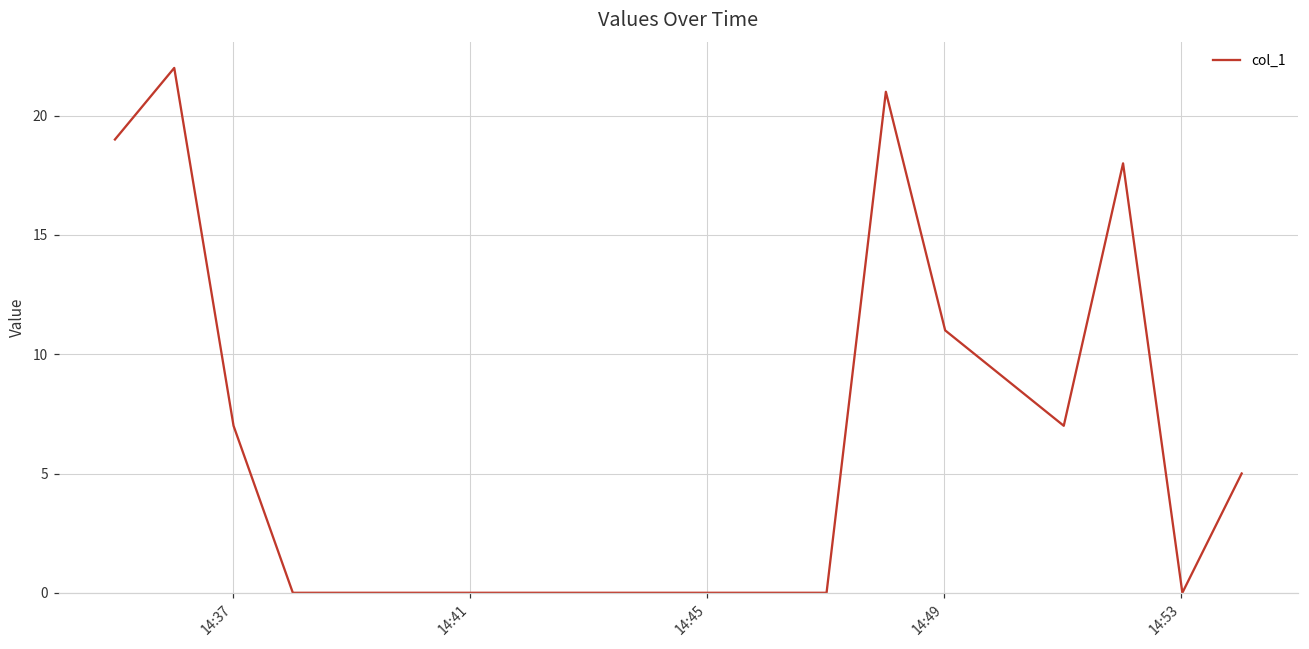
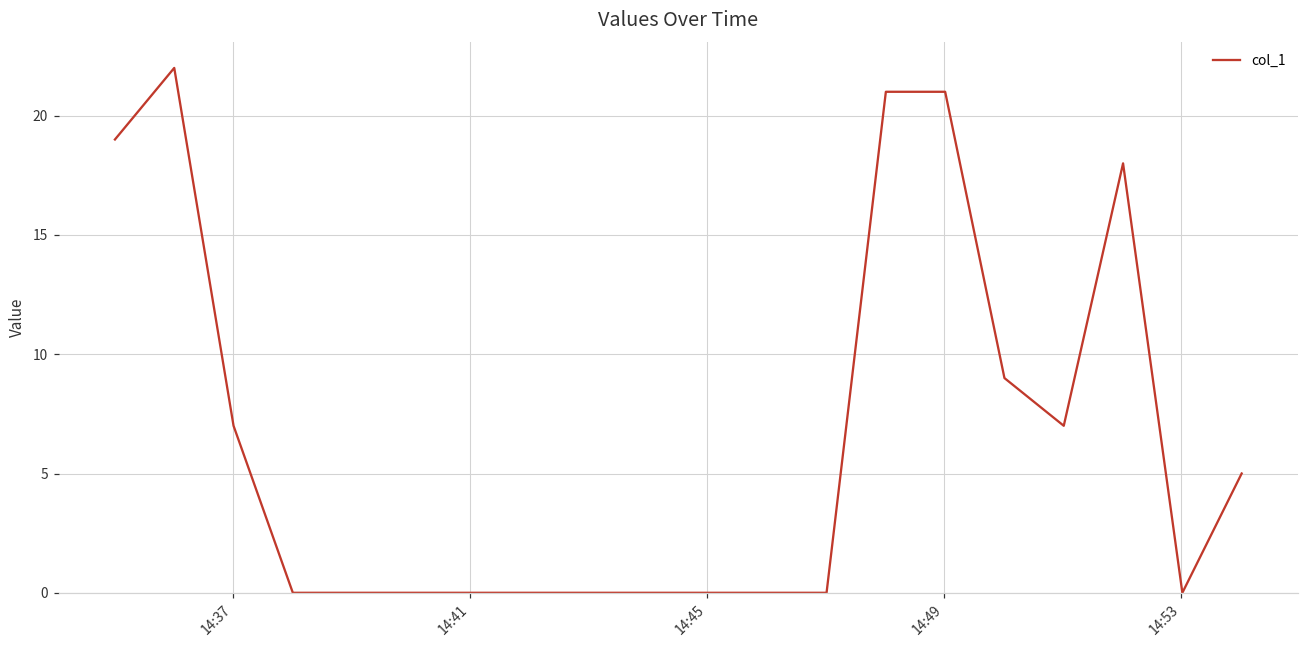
  {
    "14:37": 7,
    "14:41": 0,
    "14:45": 0,
-   "14:49": 11,
+   "14:49": 21,
    "14:53": 0
  }
